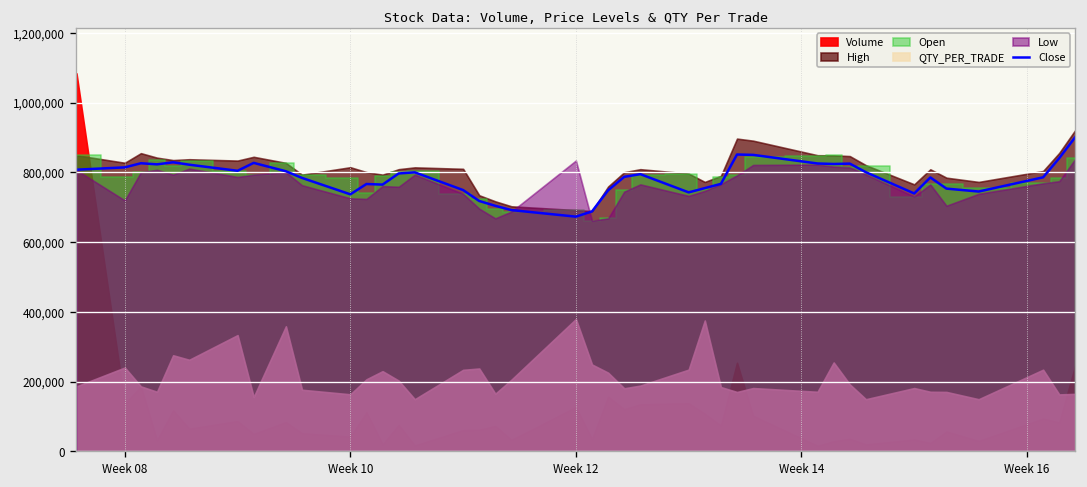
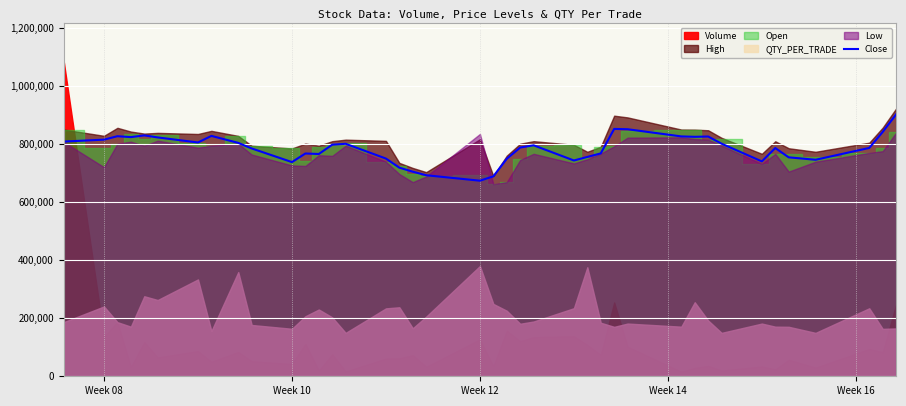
  {
    "Close": {
      "Week 08": "810,000",
      "Week 10": "740,000",
      "Week 12": "670,000"
    },
    "Volume": {
      "Week 08": "140,000",
      "Week 10": "40,000",
      "Week 12": "130,000"
    },
    "High": {
      "Week 08": "830,000",
-     "Week 10": "810,000",
-     "Week 12": "690,000"
+     "Week 10": "780,000",
+     "Week 12": "820,000"
    },
    "QTY_PER_TRADE": {
      "Week 08": "240,000",
      "Week 10": "160,000",
      "Week 12": "380,000"
    },
    "Low": {
      "Week 08": "720,000",
      "Week 10": "730,000",
      "Week 12": "830,000"
    }
  }
